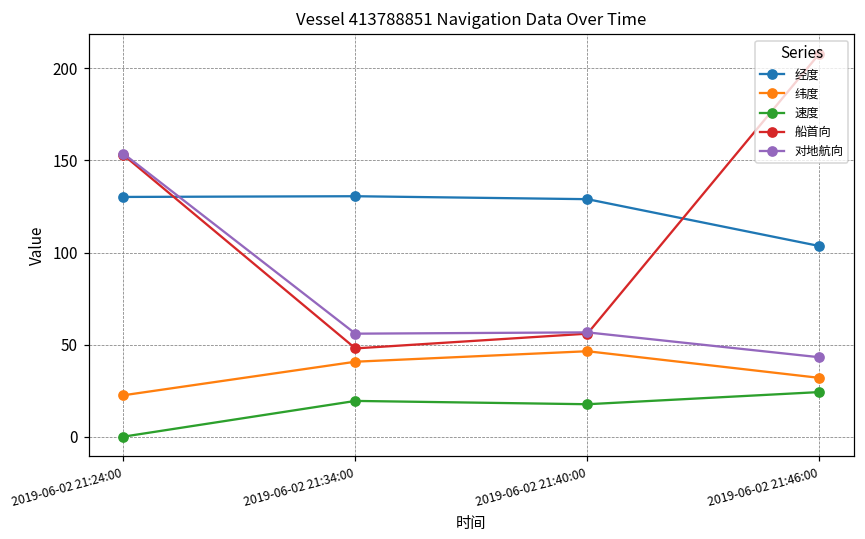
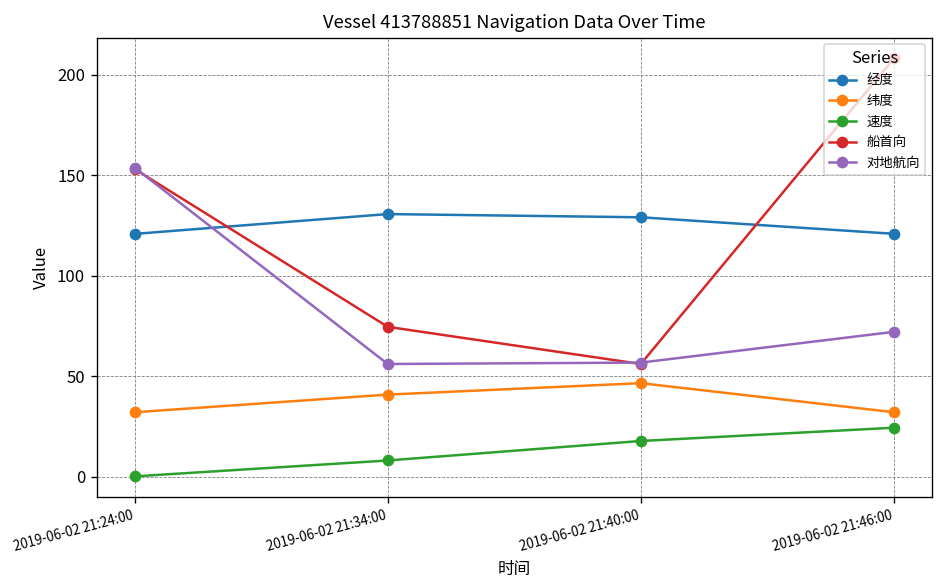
  {
    "经度": {
-     "2019-06-02 21:24:00": 130,
+     "2019-06-02 21:24:00": 121,
      "2019-06-02 21:34:00": 131,
      "2019-06-02 21:40:00": 129,
-     "2019-06-02 21:46:00": 104
+     "2019-06-02 21:46:00": 121
    },
    "纬度": {
-     "2019-06-02 21:24:00": 23,
+     "2019-06-02 21:24:00": 32,
      "2019-06-02 21:34:00": 41,
      "2019-06-02 21:40:00": 46,
      "2019-06-02 21:46:00": 32
    },
    "速度": {
      "2019-06-02 21:24:00": 0,
-     "2019-06-02 21:34:00": 20,
+     "2019-06-02 21:34:00": 8,
      "2019-06-02 21:40:00": 18,
      "2019-06-02 21:46:00": 24
    },
    "船首向": {
-     "2019-06-02 21:34:00": 48
+     "2019-06-02 21:34:00": 75
    },
    "对地航向": {
      "2019-06-02 21:34:00": 56,
-     "2019-06-02 21:46:00": 43
+     "2019-06-02 21:46:00": 72
    }
  }
